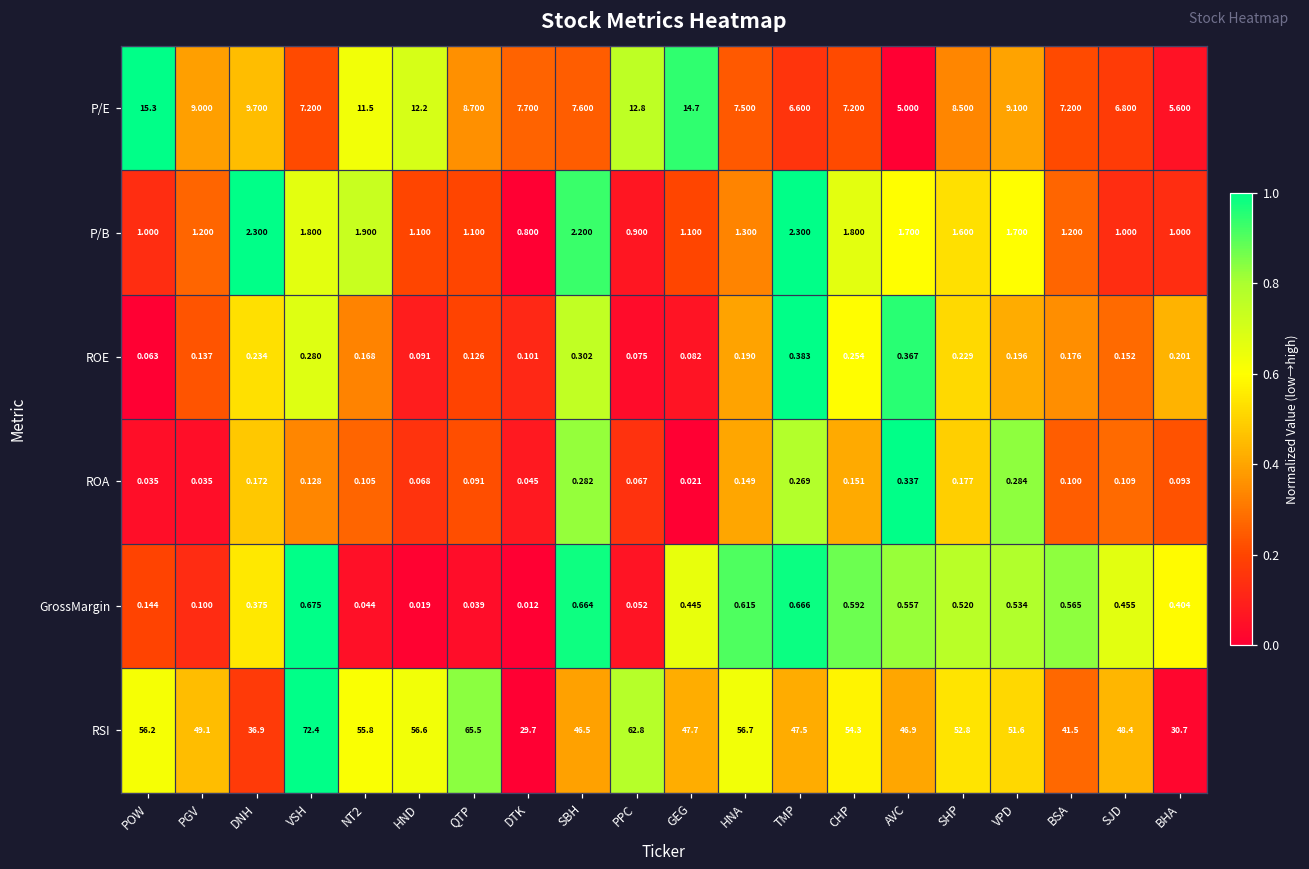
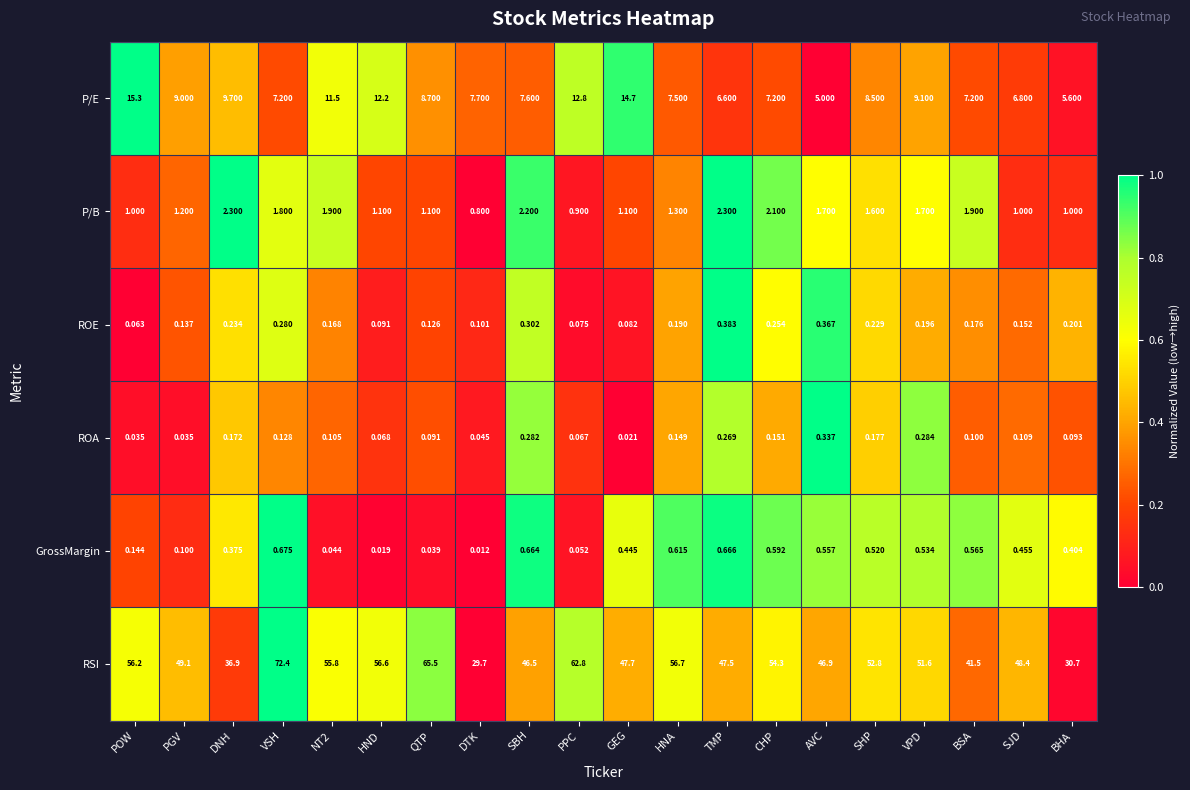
  {
    "P/E": {
      "POW": 15.3,
      "PGV": 9.000,
      "DNH": 9.700,
      "VSH": 7.200,
      "NT2": 11.5,
      "HND": 12.2,
      "QTP": 8.700,
      "DTK": 7.700,
      "SBH": 7.600,
      "PPC": 12.8,
      "GEG": 14.7,
      "HNA": 7.500,
      "TMP": 6.600,
      "CHP": 7.200,
      "AVC": 5.000,
      "SHP": 8.500,
      "VPD": 9.100,
      "BSA": 7.200,
      "SJD": 6.800,
      "BHA": 5.600
    },
    "P/B": {
      "POW": 1.000,
      "PGV": 1.200,
      "DNH": 2.300,
      "VSH": 1.800,
      "NT2": 1.900,
      "HND": 1.100,
      "QTP": 1.100,
      "DTK": 0.800,
      "SBH": 2.200,
      "PPC": 0.900,
      "GEG": 1.100,
      "HNA": 1.300,
      "TMP": 2.300,
-     "CHP": 1.800,
+     "CHP": 2.100,
      "AVC": 1.700,
      "SHP": 1.600,
      "VPD": 1.700,
-     "BSA": 1.200,
+     "BSA": 1.900,
      "SJD": 1.000,
      "BHA": 1.000
    },
    "ROE": {
      "POW": 0.063,
      "PGV": 0.137,
      "DNH": 0.234,
      "VSH": 0.280,
      "NT2": 0.168,
      "HND": 0.091,
      "QTP": 0.126,
      "DTK": 0.101,
      "SBH": 0.302,
      "PPC": 0.075,
      "GEG": 0.082,
      "HNA": 0.190,
      "TMP": 0.383,
      "CHP": 0.254,
      "AVC": 0.367,
      "SHP": 0.229,
      "VPD": 0.196,
      "BSA": 0.176,
      "SJD": 0.152,
      "BHA": 0.201
    },
    "ROA": {
      "POW": 0.035,
      "PGV": 0.035,
      "DNH": 0.172,
      "VSH": 0.128,
      "NT2": 0.105,
      "HND": 0.068,
      "QTP": 0.091,
      "DTK": 0.045,
      "SBH": 0.282,
      "PPC": 0.067,
      "GEG": 0.021,
      "HNA": 0.149,
      "TMP": 0.269,
      "CHP": 0.151,
      "AVC": 0.337,
      "SHP": 0.177,
      "VPD": 0.284,
      "BSA": 0.100,
      "SJD": 0.109,
      "BHA": 0.093
    },
    "GrossMargin": {
      "POW": 0.144,
      "PGV": 0.100,
      "DNH": 0.375,
      "VSH": 0.675,
      "NT2": 0.044,
      "HND": 0.019,
      "QTP": 0.039,
      "DTK": 0.012,
      "SBH": 0.664,
      "PPC": 0.052,
      "GEG": 0.445,
      "HNA": 0.615,
      "TMP": 0.666,
      "CHP": 0.592,
      "AVC": 0.557,
      "SHP": 0.520,
      "VPD": 0.534,
      "BSA": 0.565,
      "SJD": 0.455,
      "BHA": 0.404
    },
    "RSI": {
      "POW": 56.2,
      "PGV": 49.1,
      "DNH": 36.9,
      "VSH": 72.4,
      "NT2": 55.8,
      "HND": 56.6,
      "QTP": 65.5,
      "DTK": 29.7,
      "SBH": 46.5,
      "PPC": 62.8,
      "GEG": 47.7,
      "HNA": 56.7,
      "TMP": 47.5,
      "CHP": 54.3,
      "AVC": 46.9,
      "SHP": 52.8,
      "VPD": 51.6,
      "BSA": 41.5,
      "SJD": 48.4,
      "BHA": 30.7
    }
  }
